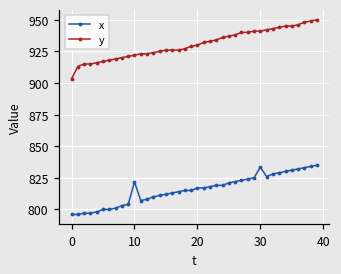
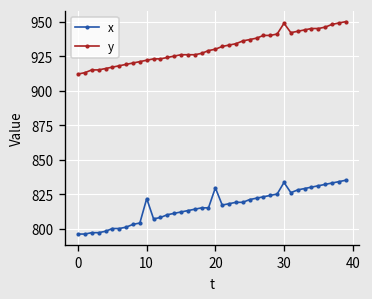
  {
    "x": {
      "0": 796,
      "10": 822,
-     "20": 817,
+     "20": 830,
      "30": 833
    },
    "y": {
-     "0": 903,
+     "0": 912,
      "10": 922,
      "20": 930,
-     "30": 941
+     "30": 949
    }
  }
